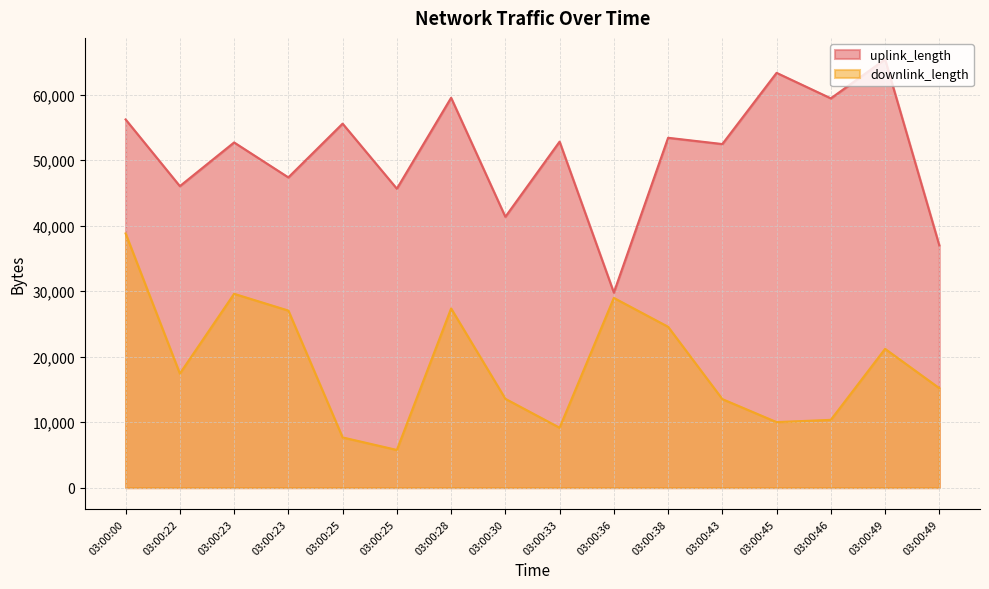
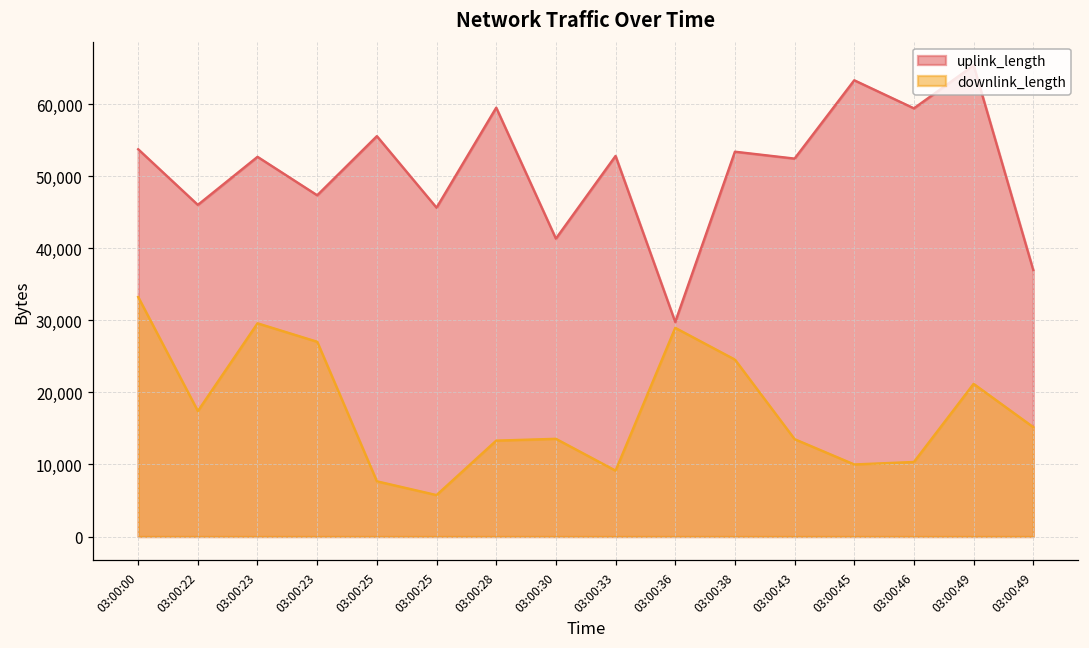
  {
    "uplink_length": {
-     "03:00:00": "56,000",
+     "03:00:00": "54,000",
      "03:00:22": "46,000",
      "03:00:28": "60,000",
      "03:00:30": "41,000",
      "03:00:33": "53,000",
      "03:00:36": "30,000",
      "03:00:38": "53,000",
      "03:00:43": "52,000",
      "03:00:45": "63,000",
      "03:00:46": "59,000"
    },
    "downlink_length": {
-     "03:00:00": "39,000",
+     "03:00:00": "33,000",
      "03:00:22": "17,000",
-     "03:00:28": "27,000",
+     "03:00:28": "13,000",
      "03:00:30": "14,000",
      "03:00:33": "9,000",
      "03:00:36": "29,000",
      "03:00:38": "25,000",
      "03:00:43": "14,000",
      "03:00:45": "10,000",
      "03:00:46": "10,000"
    }
  }
